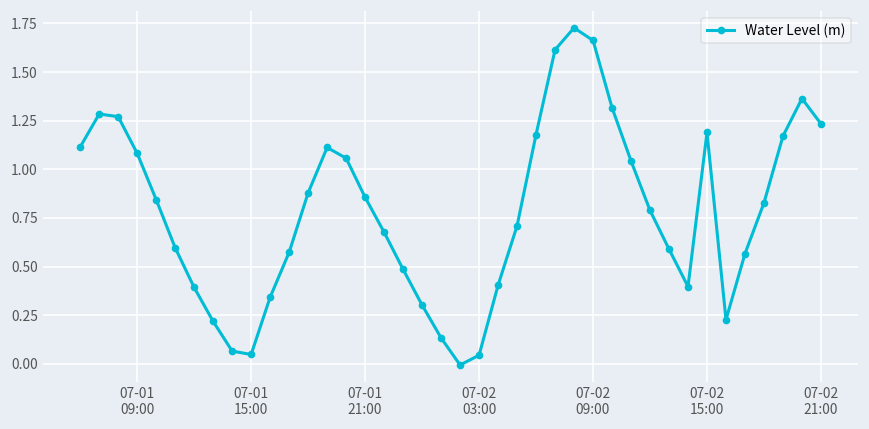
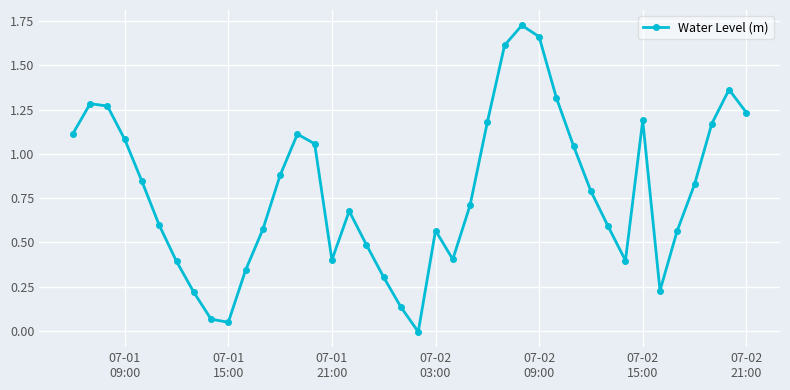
  {
    "07-01 09:00": 1.08,
    "07-01 15:00": 0.05,
-   "07-01 21:00": 0.86,
-   "07-02 03:00": 0.04,
+   "07-01 21:00": 0.40,
+   "07-02 03:00": 0.57,
    "07-02 09:00": 1.66,
    "07-02 15:00": 1.19,
    "07-02 21:00": 1.23
  }
